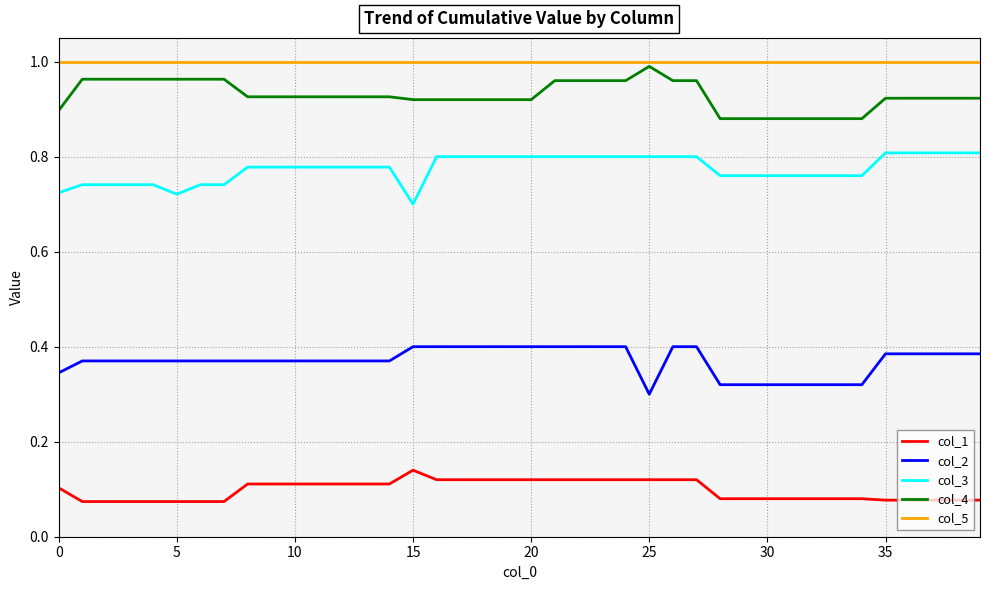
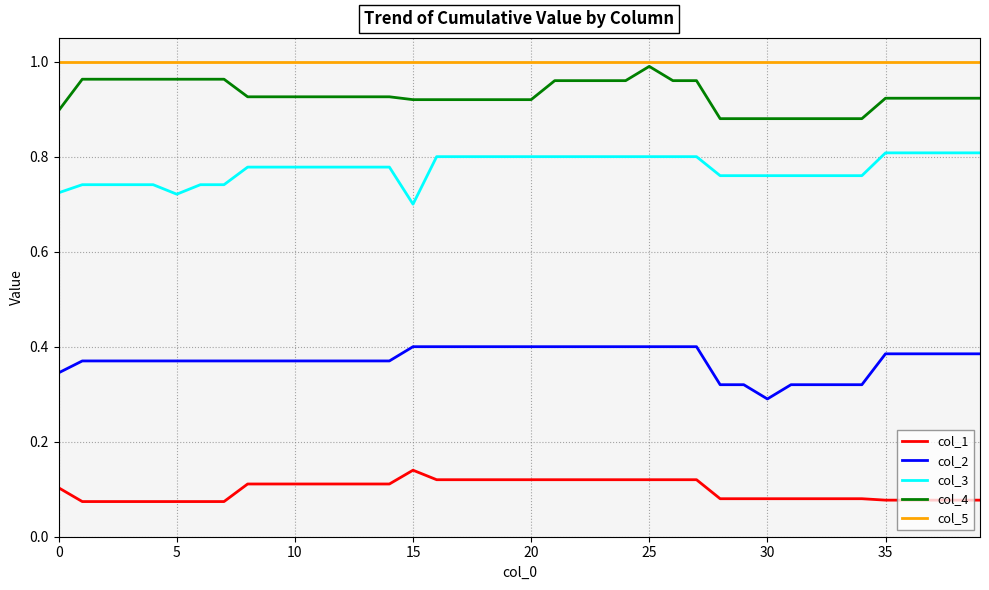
  {
    "col_1": {
      "0": 0.10,
      "5": 0.07,
      "10": 0.11,
      "15": 0.14,
      "20": 0.12,
      "25": 0.12,
      "30": 0.08,
      "35": 0.08
    },
    "col_2": {
      "0": 0.35,
      "5": 0.37,
      "10": 0.37,
      "15": 0.40,
      "20": 0.40,
-     "25": 0.3,
-     "30": 0.32,
+     "25": 0.4,
+     "30": 0.29,
      "35": 0.39
    },
    "col_3": {
      "0": 0.72,
      "5": 0.72,
      "10": 0.78,
      "15": 0.70,
      "20": 0.80,
      "25": 0.80,
      "30": 0.76,
      "35": 0.81
    },
    "col_4": {
      "0": 0.90,
      "5": 0.96,
      "10": 0.93,
      "15": 0.92,
      "20": 0.92,
      "25": 0.99,
      "30": 0.88,
      "35": 0.92
    },
    "col_5": {
      "0": 1.00,
      "5": 1.00,
      "10": 1.00,
      "15": 1.00,
      "20": 1.00,
      "25": 1.00,
      "30": 1.00,
      "35": 1.00
    }
  }
